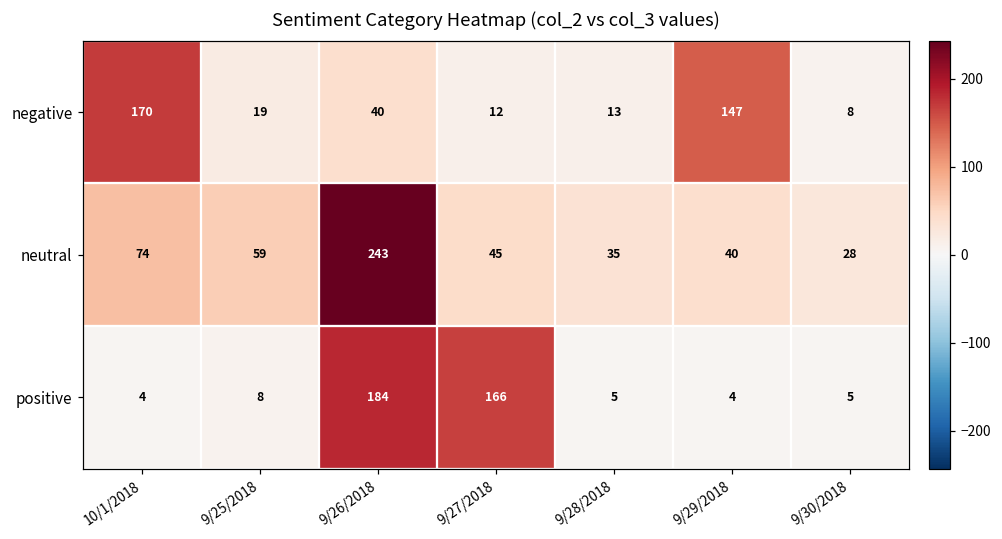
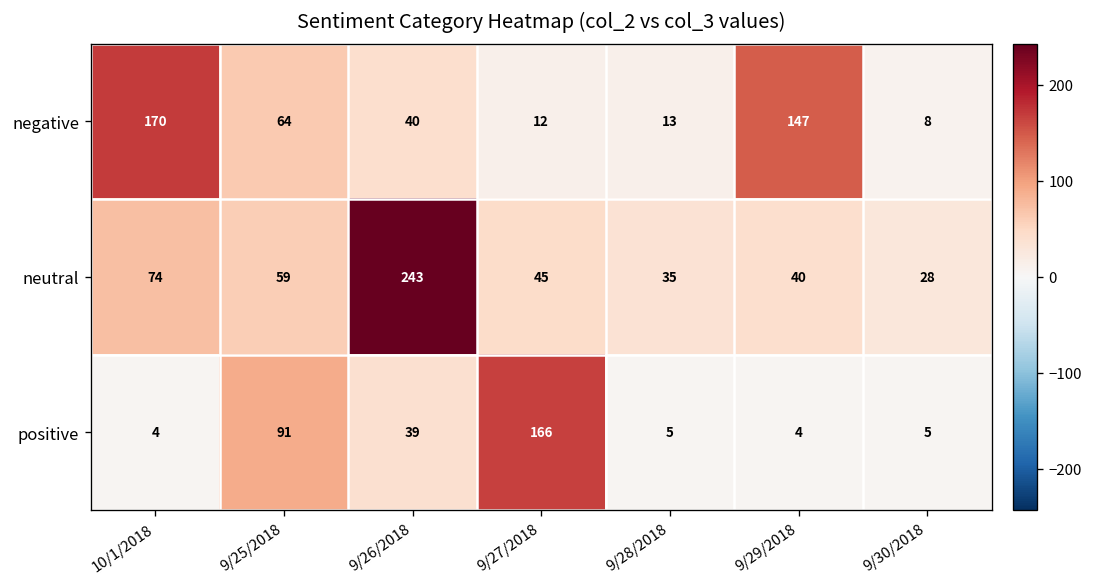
  {
    "negative": {
      "10/1/2018": 170,
-     "9/25/2018": 19,
+     "9/25/2018": 64,
      "9/26/2018": 40,
      "9/27/2018": 12,
      "9/28/2018": 13,
      "9/29/2018": 147,
      "9/30/2018": 8
    },
    "neutral": {
      "10/1/2018": 74,
      "9/25/2018": 59,
      "9/26/2018": 243,
      "9/27/2018": 45,
      "9/28/2018": 35,
      "9/29/2018": 40,
      "9/30/2018": 28
    },
    "positive": {
      "10/1/2018": 4,
-     "9/25/2018": 8,
-     "9/26/2018": 184,
+     "9/25/2018": 91,
+     "9/26/2018": 39,
      "9/27/2018": 166,
      "9/28/2018": 5,
      "9/29/2018": 4,
      "9/30/2018": 5
    }
  }
